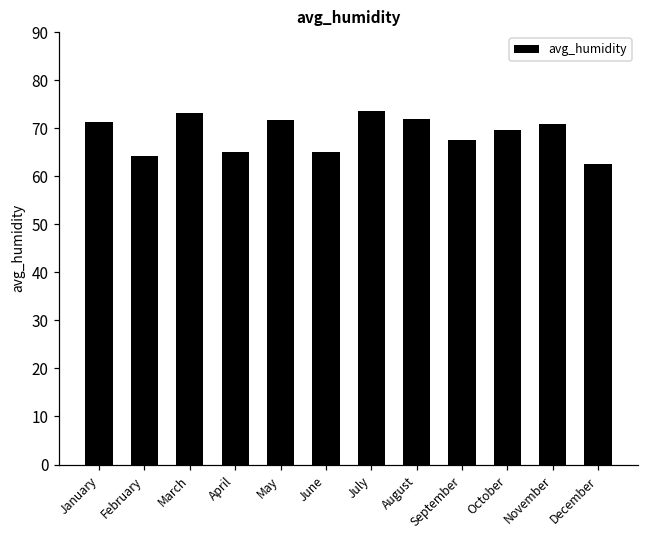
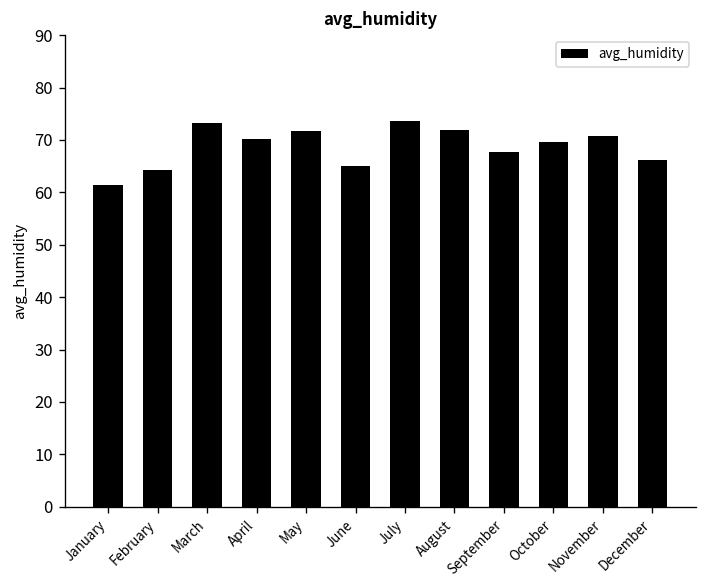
  {
-   "January": 71,
+   "January": 61,
    "February": 64,
    "March": 73,
-   "April": 65,
+   "April": 70,
    "May": 72,
    "June": 65,
    "July": 74,
    "August": 72,
    "September": 68,
    "October": 70,
    "November": 71,
-   "December": 63
+   "December": 66
  }
